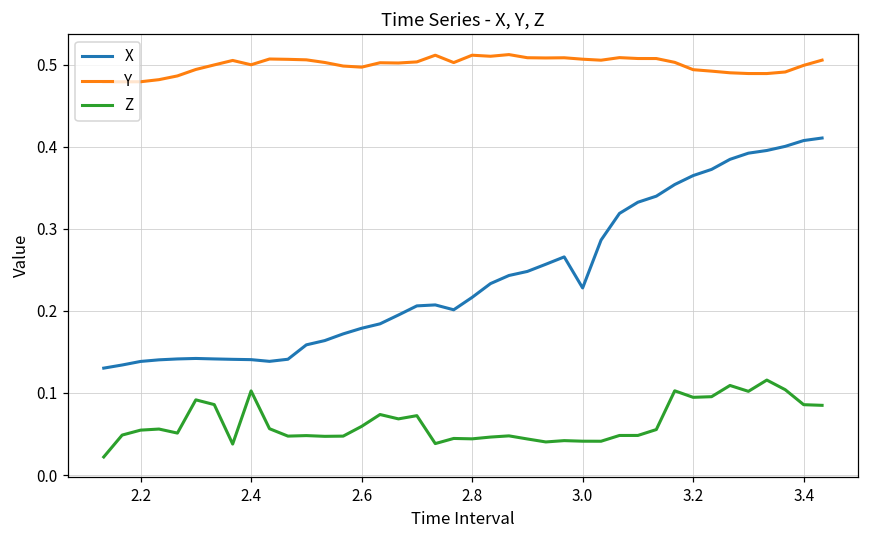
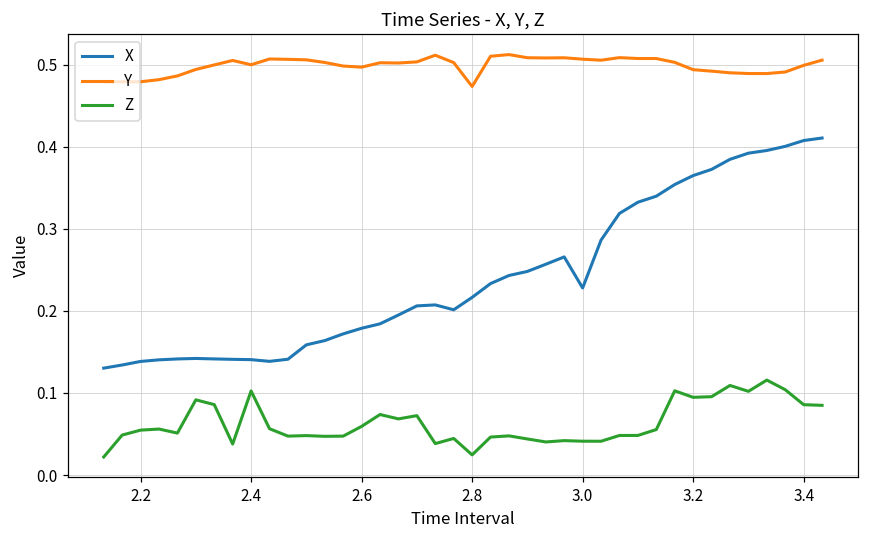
  {
    "X": {
      "2.2": 0.14,
      "2.4": 0.14,
      "2.6": 0.18,
      "2.8": 0.22,
      "3.0": 0.23,
      "3.2": 0.36,
      "3.4": 0.41
    },
    "Y": {
      "2.2": 0.48,
      "2.4": 0.50,
      "2.6": 0.50,
-     "2.8": 0.51,
+     "2.8": 0.47,
      "3.0": 0.51,
      "3.2": 0.49,
      "3.4": 0.50
    },
    "Z": {
      "2.2": 0.05,
      "2.4": 0.10,
      "2.6": 0.06,
-     "2.8": 0.04,
+     "2.8": 0.02,
      "3.0": 0.04,
      "3.2": 0.09,
      "3.4": 0.09
    }
  }
